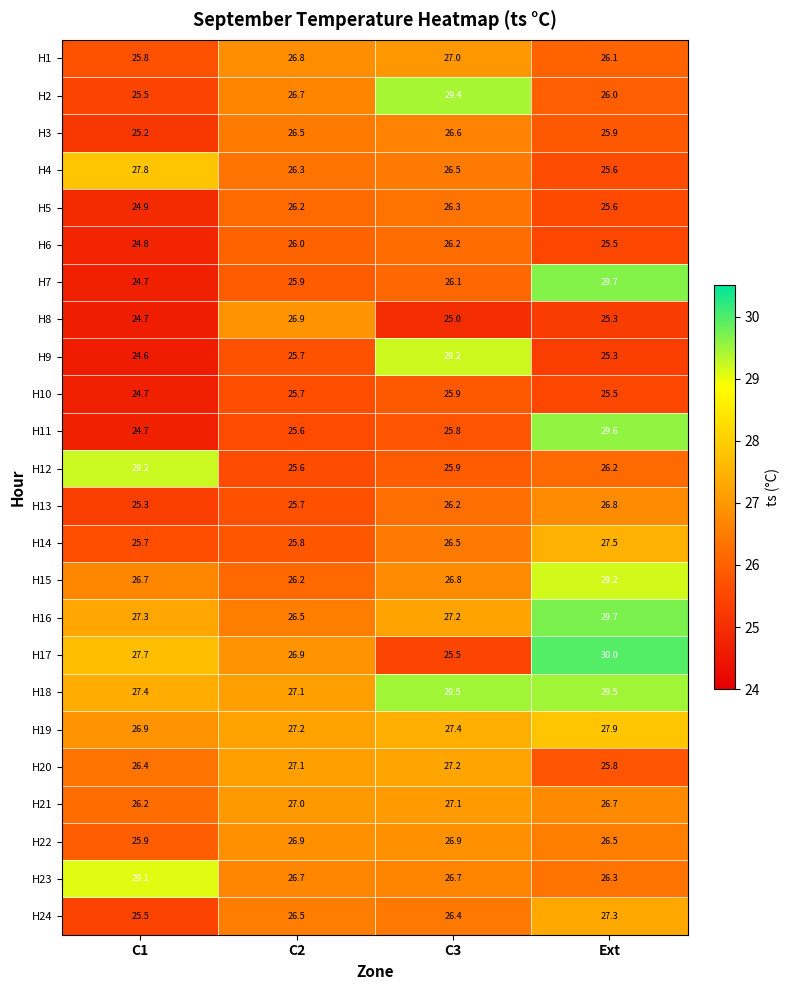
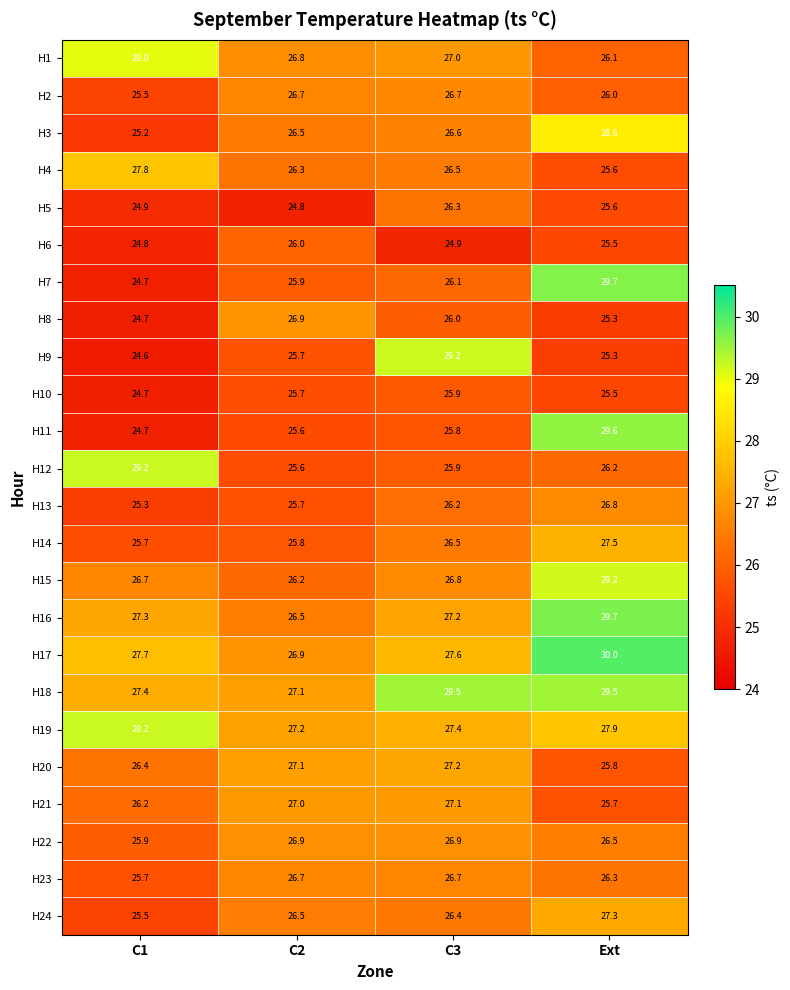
  {
    "H1": {
-     "C1": 25.8,
+     "C1": 29.0,
      "C2": 26.8,
      "C3": 27.0,
      "Ext": 26.1
    },
    "H2": {
      "C1": 25.5,
      "C2": 26.7,
-     "C3": 29.4,
+     "C3": 26.7,
      "Ext": 26.0
    },
    "H3": {
      "C1": 25.2,
      "C2": 26.5,
      "C3": 26.6,
-     "Ext": 25.9
+     "Ext": 28.6
    },
    "H4": {
      "C1": 27.8,
      "C2": 26.3,
      "C3": 26.5,
      "Ext": 25.6
    },
    "H5": {
      "C1": 24.9,
-     "C2": 26.2,
+     "C2": 24.8,
      "C3": 26.3,
      "Ext": 25.6
    },
    "H6": {
      "C1": 24.8,
      "C2": 26.0,
-     "C3": 26.2,
+     "C3": 24.9,
      "Ext": 25.5
    },
    "H7": {
      "C1": 24.7,
      "C2": 25.9,
      "C3": 26.1,
      "Ext": 29.7
    },
    "H8": {
      "C1": 24.7,
      "C2": 26.9,
-     "C3": 25.0,
+     "C3": 26.0,
      "Ext": 25.3
    },
    "H9": {
      "C1": 24.6,
      "C2": 25.7,
      "C3": 29.2,
      "Ext": 25.3
    },
    "H10": {
      "C1": 24.7,
      "C2": 25.7,
      "C3": 25.9,
      "Ext": 25.5
    },
    "H11": {
      "C1": 24.7,
      "C2": 25.6,
      "C3": 25.8,
      "Ext": 29.6
    },
    "H12": {
      "C1": 29.2,
      "C2": 25.6,
      "C3": 25.9,
      "Ext": 26.2
    },
    "H13": {
      "C1": 25.3,
      "C2": 25.7,
      "C3": 26.2,
      "Ext": 26.8
    },
    "H14": {
      "C1": 25.7,
      "C2": 25.8,
      "C3": 26.5,
      "Ext": 27.5
    },
    "H15": {
      "C1": 26.7,
      "C2": 26.2,
      "C3": 26.8,
      "Ext": 29.2
    },
    "H16": {
      "C1": 27.3,
      "C2": 26.5,
      "C3": 27.2,
      "Ext": 29.7
    },
    "H17": {
      "C1": 27.7,
      "C2": 26.9,
-     "C3": 25.5,
+     "C3": 27.6,
      "Ext": 30.0
    },
    "H18": {
      "C1": 27.4,
      "C2": 27.1,
      "C3": 29.5,
      "Ext": 29.5
    },
    "H19": {
-     "C1": 26.9,
+     "C1": 29.2,
      "C2": 27.2,
      "C3": 27.4,
      "Ext": 27.9
    },
    "H20": {
      "C1": 26.4,
      "C2": 27.1,
      "C3": 27.2,
      "Ext": 25.8
    },
    "H21": {
      "C1": 26.2,
      "C2": 27.0,
      "C3": 27.1,
-     "Ext": 26.7
+     "Ext": 25.7
    },
    "H22": {
      "C1": 25.9,
      "C2": 26.9,
      "C3": 26.9,
      "Ext": 26.5
    },
    "H23": {
-     "C1": 29.1,
+     "C1": 25.7,
      "C2": 26.7,
      "C3": 26.7,
      "Ext": 26.3
    },
    "H24": {
      "C1": 25.5,
      "C2": 26.5,
      "C3": 26.4,
      "Ext": 27.3
    }
  }
